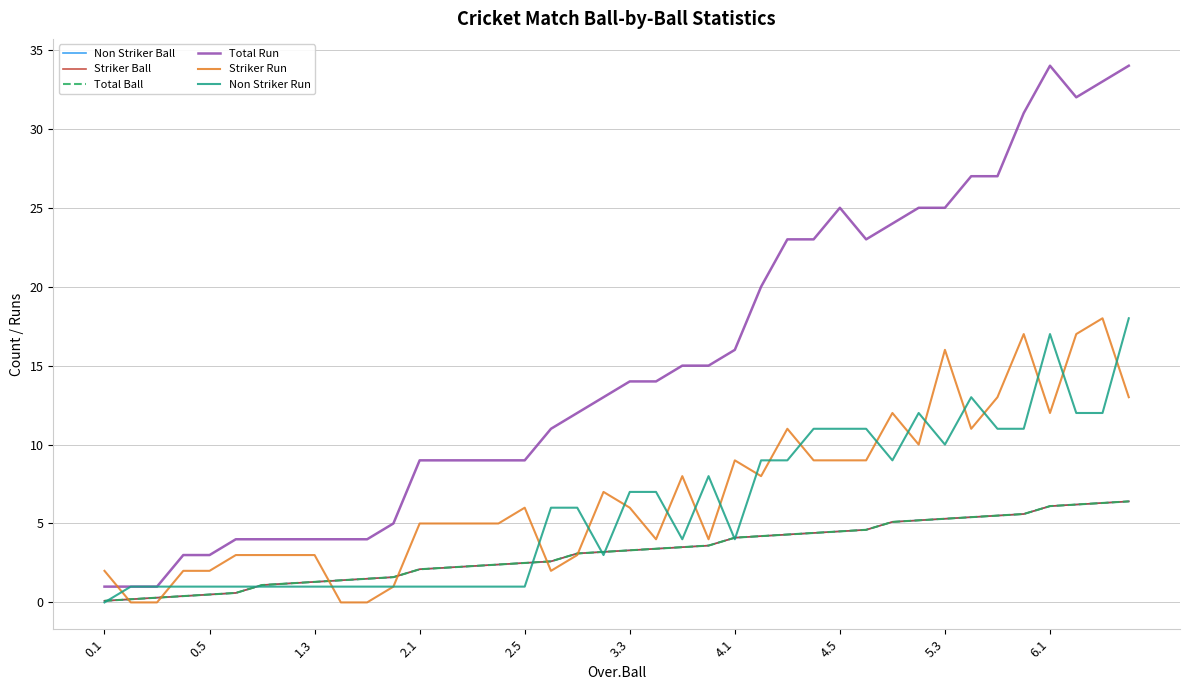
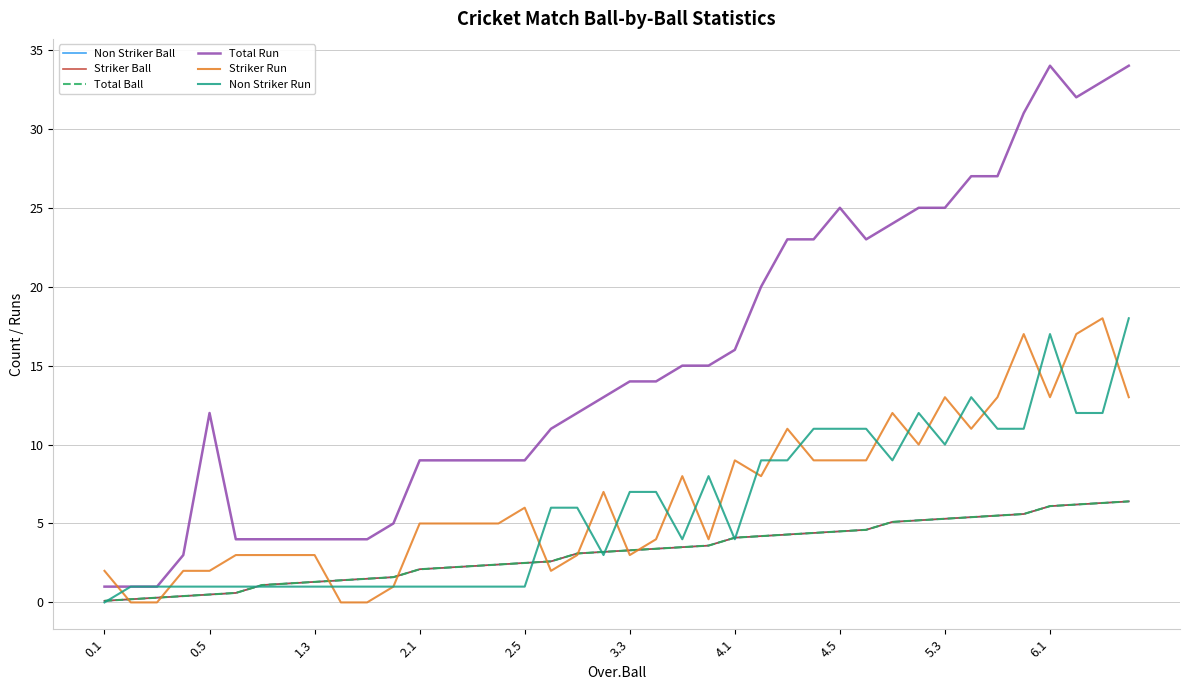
  {
    "Total Run": {
      "0.1": 1,
-     "0.5": 3,
+     "0.5": 12,
      "1.3": 4,
      "2.1": 9,
      "2.5": 9,
      "3.3": 14,
      "4.1": 16,
      "4.5": 25,
      "5.3": 25,
      "6.1": 34
    },
    "Striker Run": {
      "0.1": 2,
      "0.5": 2,
      "1.3": 3,
      "2.1": 5,
      "2.5": 6,
-     "3.3": 6,
+     "3.3": 3,
      "4.1": 9,
      "4.5": 9,
-     "5.3": 16,
-     "6.1": 12
+     "5.3": 13,
+     "6.1": 13
    }
  }
